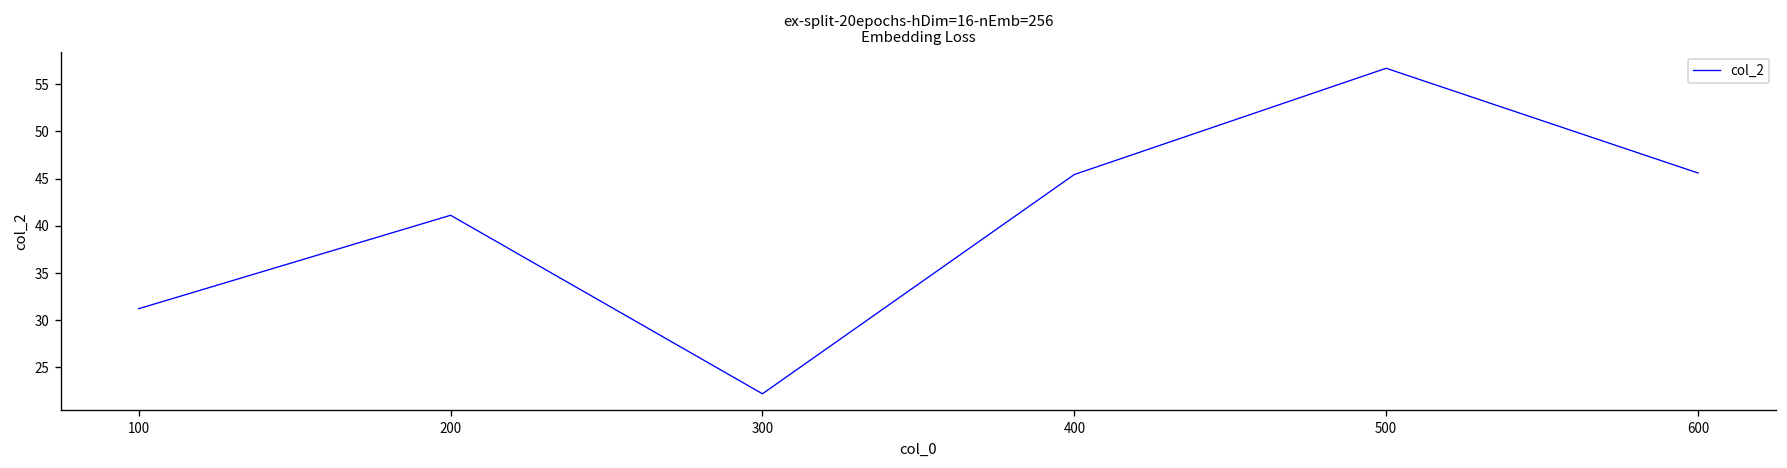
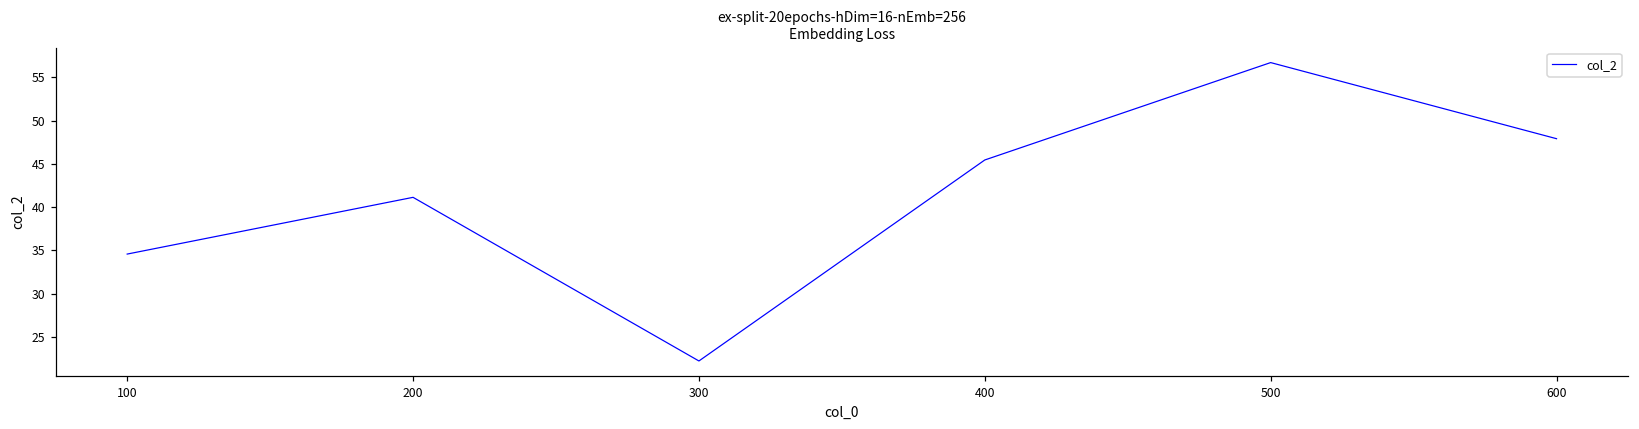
  {
-   "100": 31,
+   "100": 35,
    "200": 41,
    "300": 22,
    "400": 45,
    "500": 57,
-   "600": 46
+   "600": 48
  }
